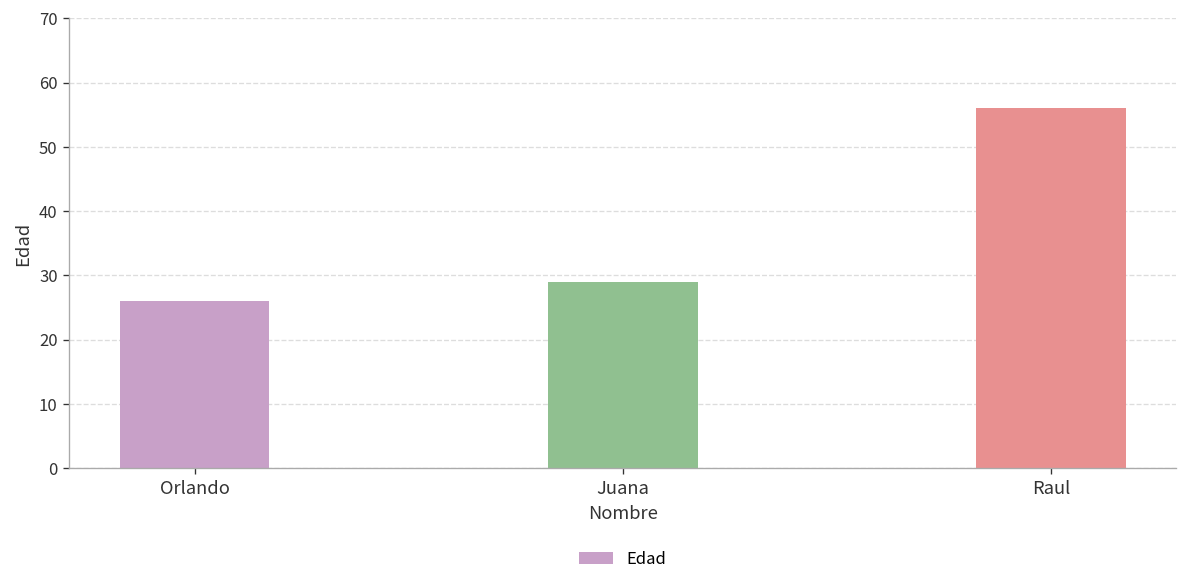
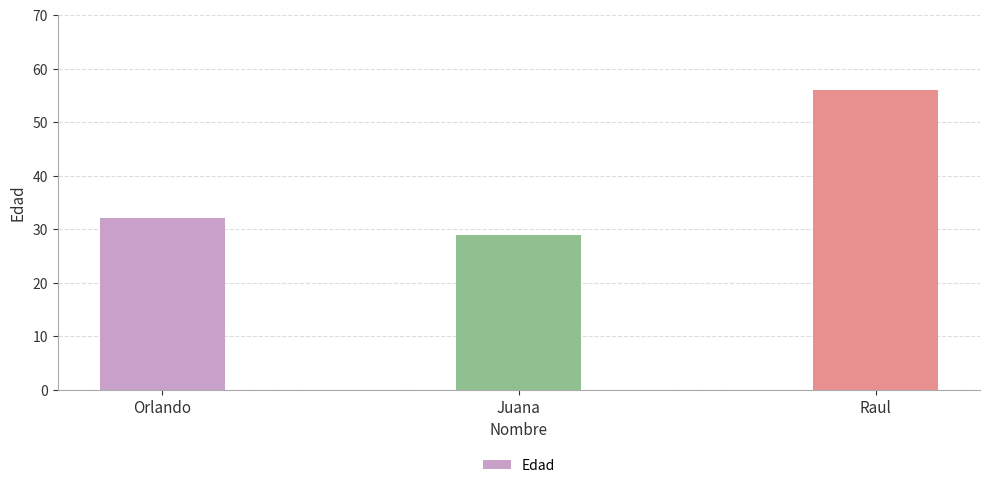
  {
-   "Orlando": 26,
+   "Orlando": 32,
    "Juana": 29,
    "Raul": 56
  }
